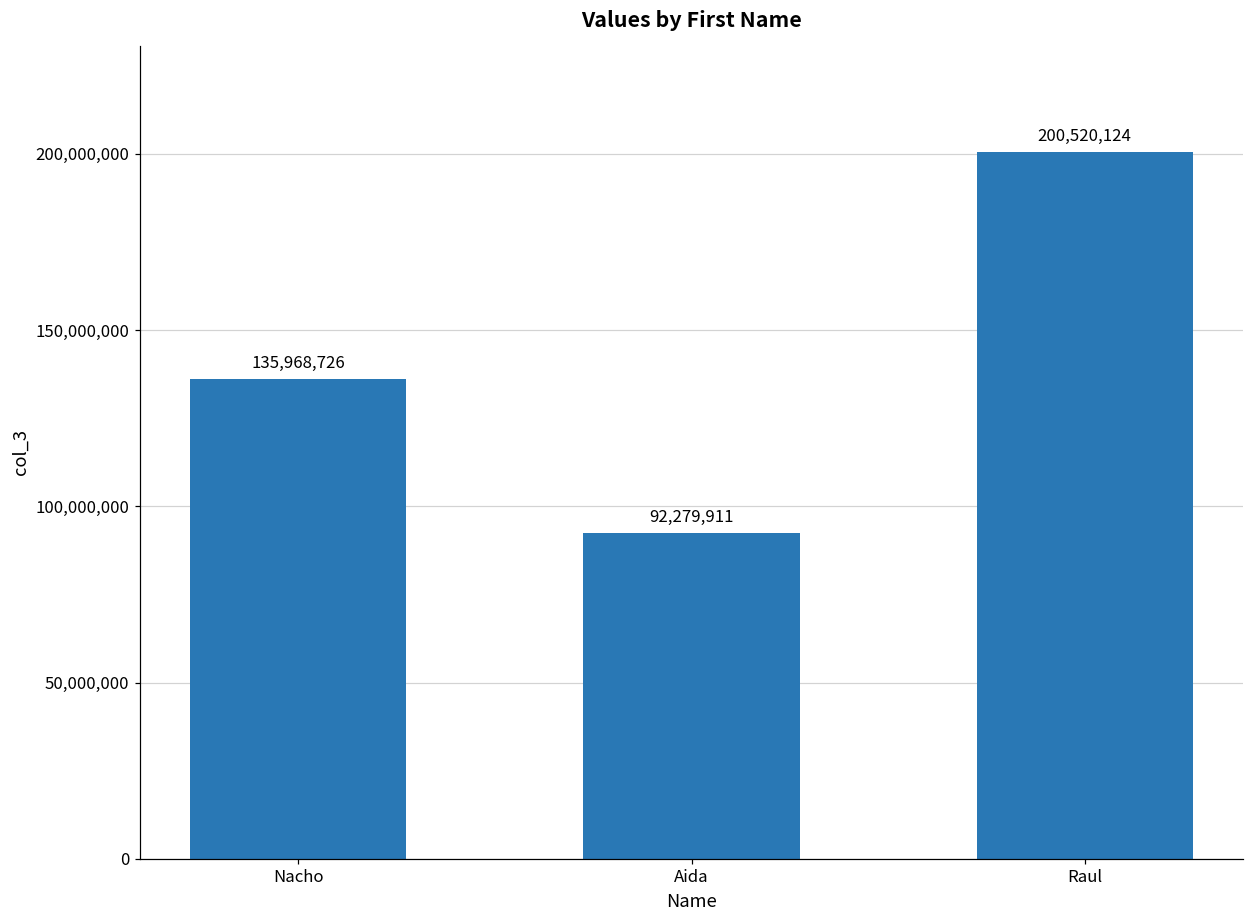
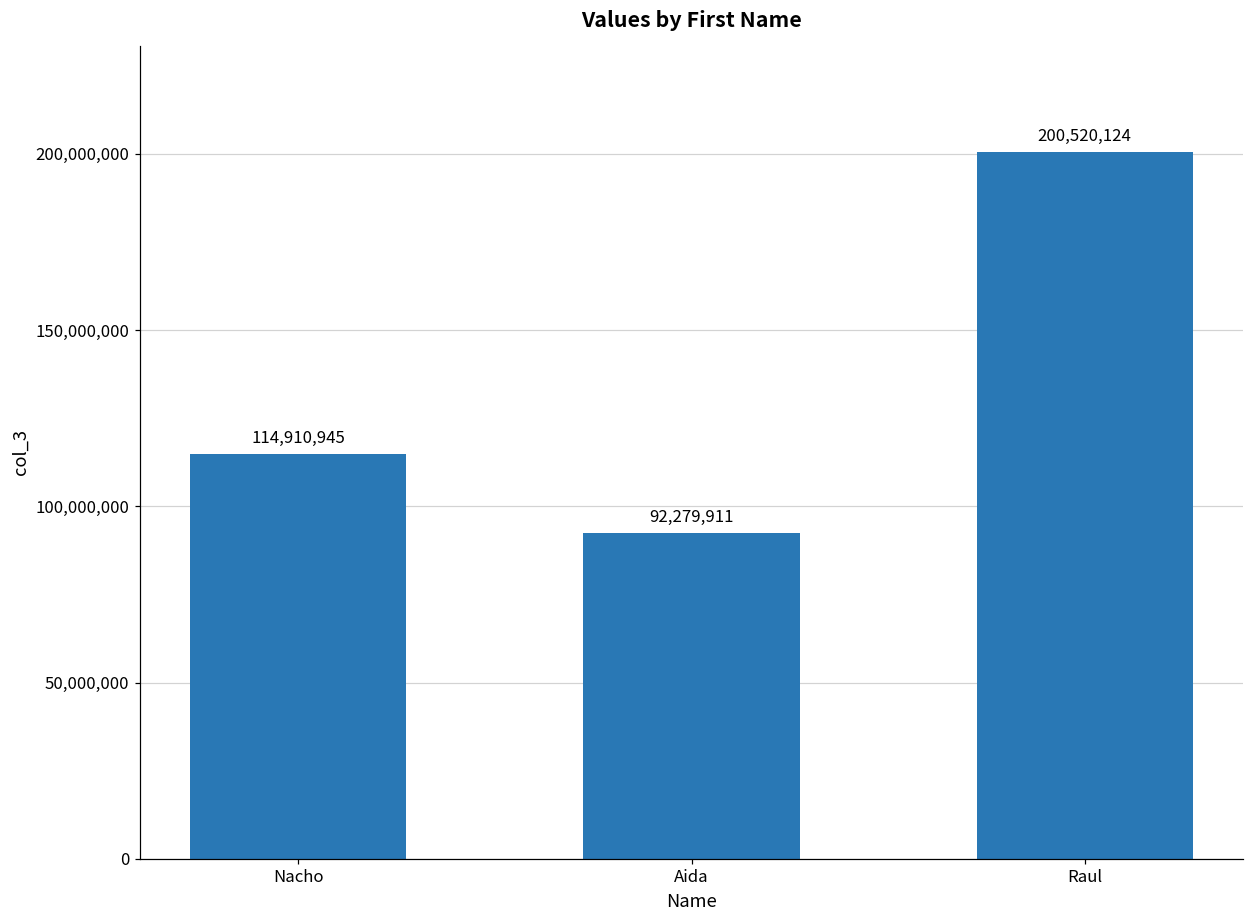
  {
-   "Nacho": "135,968,726",
+   "Nacho": "114,910,945",
    "Aida": "92,279,911",
    "Raul": "200,520,124"
  }
